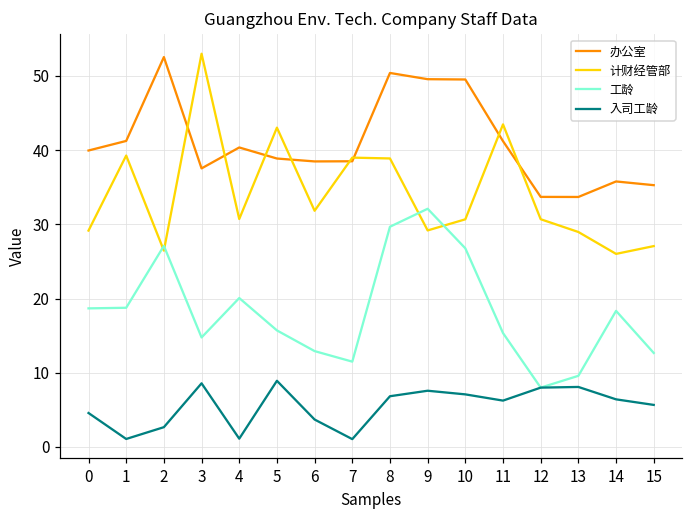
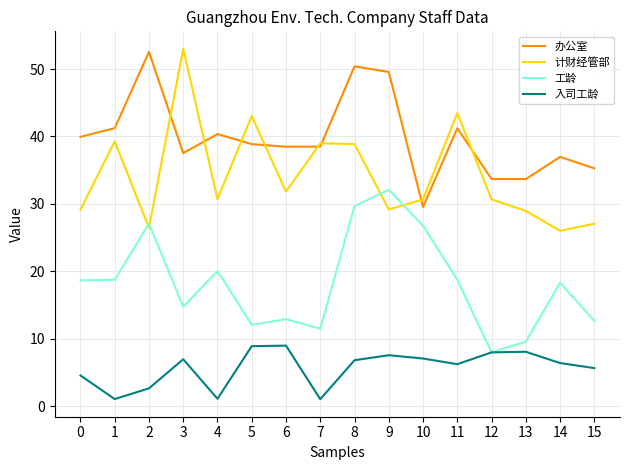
  {
    "办公室": {
      "0": 40,
      "1": 41,
      "2": 53,
      "3": 38,
      "4": 40,
      "5": 39,
      "6": 38,
      "7": 39,
      "8": 50,
      "9": 50,
-     "10": 50,
+     "10": 30,
      "11": 41,
      "12": 34,
      "13": 34,
-     "14": 36,
+     "14": 37,
      "15": 35
    },
    "计财经管部": {
      "0": 29,
      "1": 39,
      "2": 26,
      "3": 53,
      "4": 31,
      "5": 43,
      "6": 32,
      "7": 39,
      "8": 39,
      "9": 29,
      "10": 31,
      "11": 43,
      "12": 31,
      "13": 29,
      "14": 26,
      "15": 27
    },
    "工龄": {
      "0": 19,
      "1": 19,
      "2": 27,
      "3": 15,
      "4": 20,
-     "5": 16,
+     "5": 12,
      "6": 13,
      "7": 12,
      "8": 30,
      "9": 32,
      "10": 27,
-     "11": 15,
+     "11": 19,
      "13": 10,
      "14": 18,
      "15": 13
    },
    "入司工龄": {
      "0": 5,
      "1": 1,
      "2": 3,
-     "3": 9,
+     "3": 7,
      "4": 1,
      "5": 9,
-     "6": 4,
+     "6": 9,
      "7": 1,
      "8": 7,
      "9": 8,
      "10": 7,
      "11": 6,
      "13": 8,
      "14": 6,
      "15": 6
    }
  }
